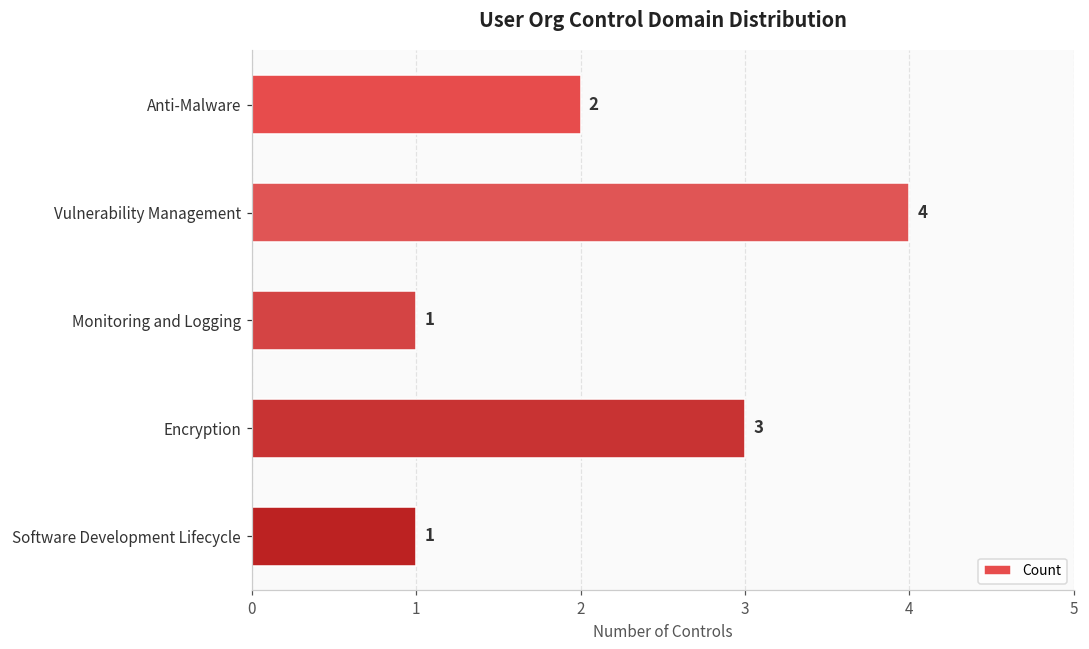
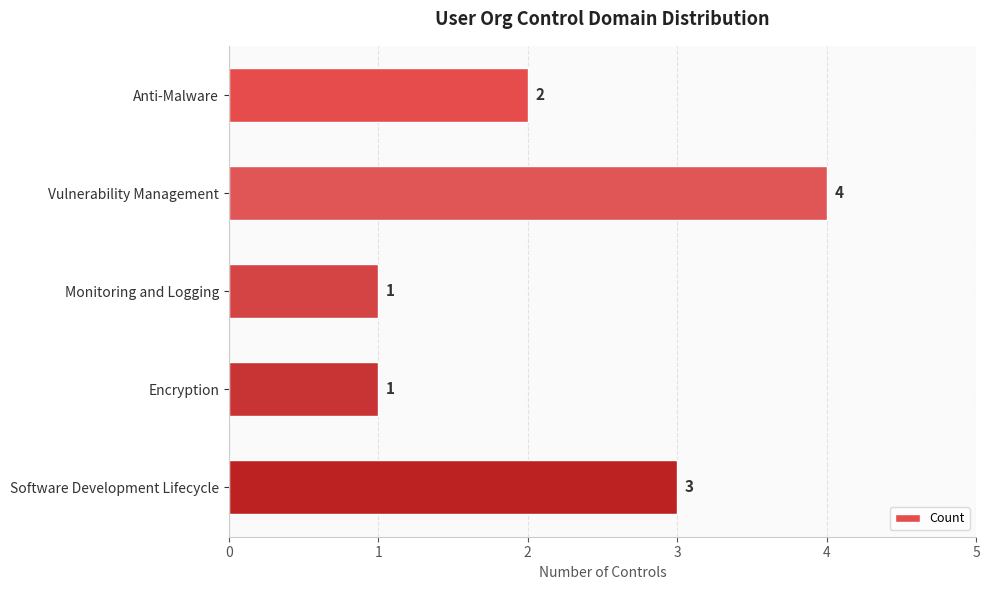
  {
    "Anti-Malware": 2,
    "Vulnerability Management": 4,
    "Monitoring and Logging": 1,
-   "Encryption": 3,
-   "Software Development Lifecycle": 1
+   "Encryption": 1,
+   "Software Development Lifecycle": 3
  }
